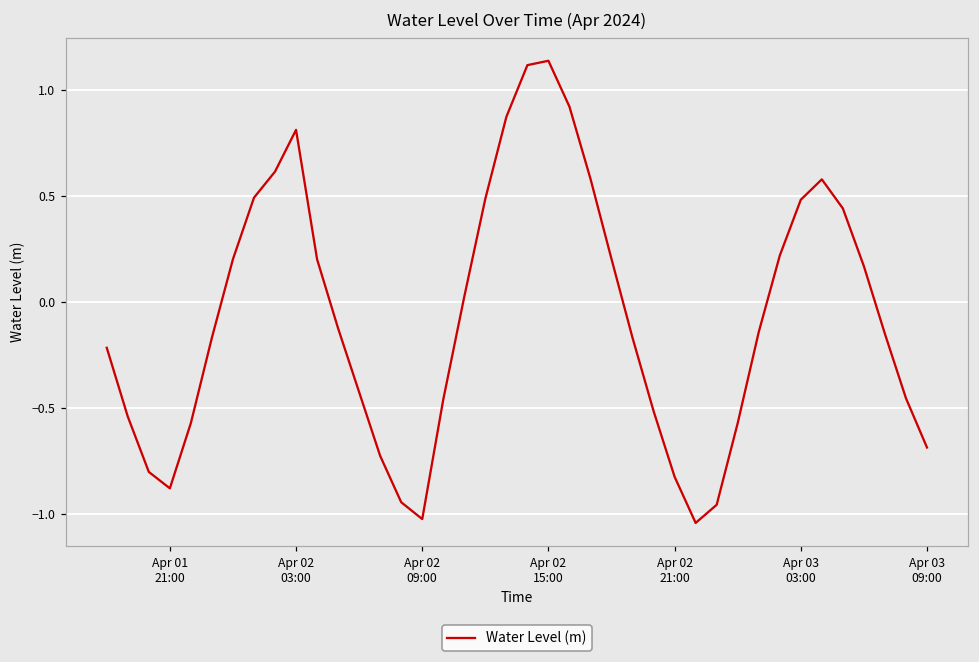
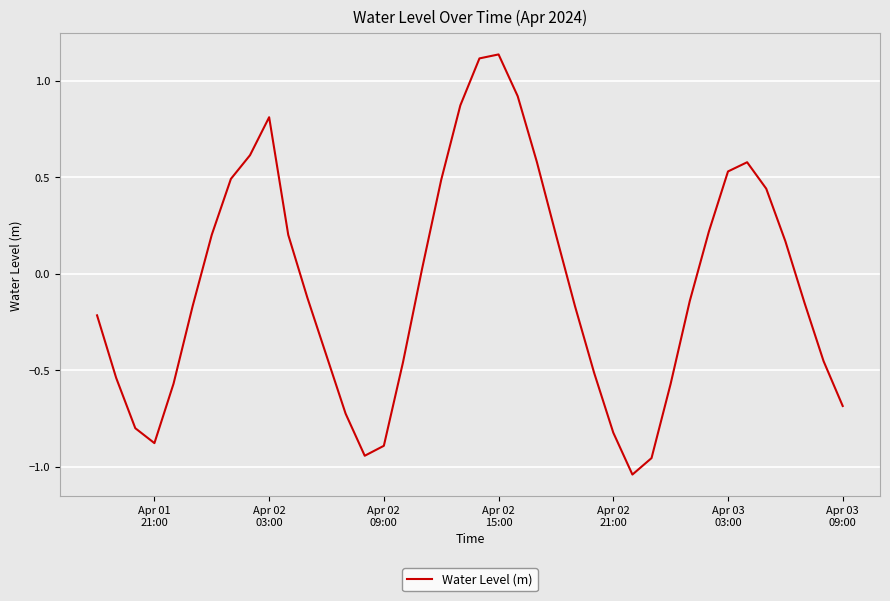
  {
    "Apr 01 21:00": -0.88,
    "Apr 02 03:00": 0.81,
-   "Apr 02 09:00": -1.02,
+   "Apr 02 09:00": -0.89,
    "Apr 02 15:00": 1.14,
    "Apr 02 21:00": -0.82,
-   "Apr 03 03:00": 0.48,
+   "Apr 03 03:00": 0.53,
    "Apr 03 09:00": -0.69
  }
